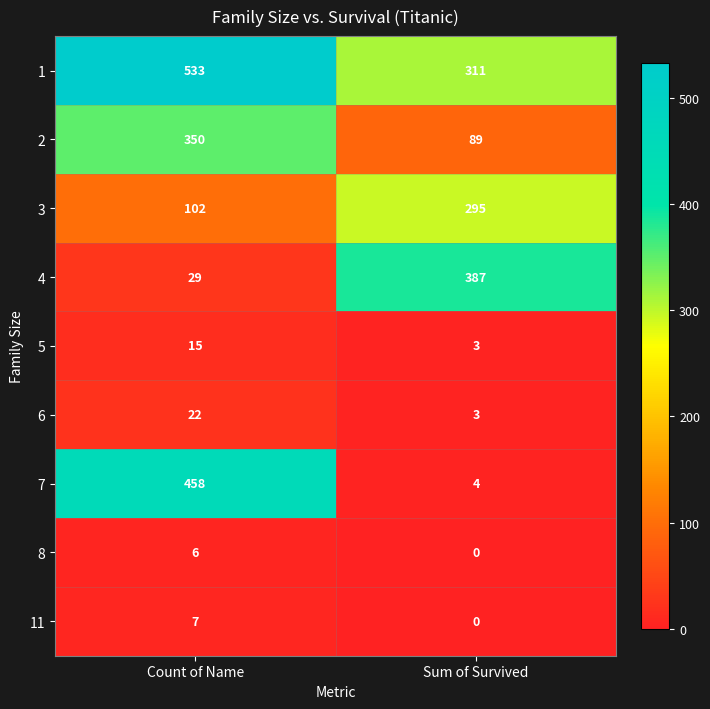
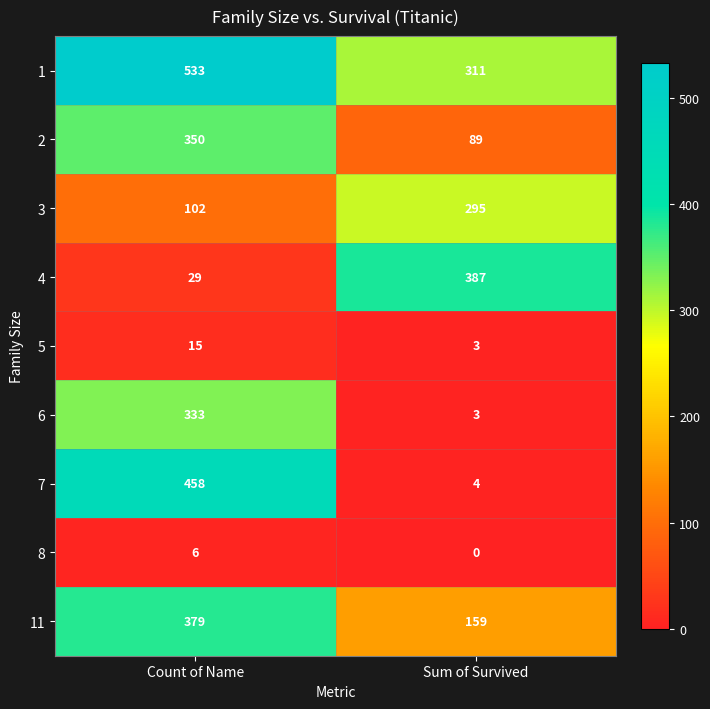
  {
    "1": {
      "Count of Name": 533,
      "Sum of Survived": 311
    },
    "2": {
      "Count of Name": 350,
      "Sum of Survived": 89
    },
    "3": {
      "Count of Name": 102,
      "Sum of Survived": 295
    },
    "4": {
      "Count of Name": 29,
      "Sum of Survived": 387
    },
    "5": {
      "Count of Name": 15,
      "Sum of Survived": 3
    },
    "6": {
-     "Count of Name": 22,
+     "Count of Name": 333,
      "Sum of Survived": 3
    },
    "7": {
      "Count of Name": 458,
      "Sum of Survived": 4
    },
    "8": {
      "Count of Name": 6,
      "Sum of Survived": 0
    },
    "11": {
-     "Count of Name": 7,
-     "Sum of Survived": 0
+     "Count of Name": 379,
+     "Sum of Survived": 159
    }
  }
